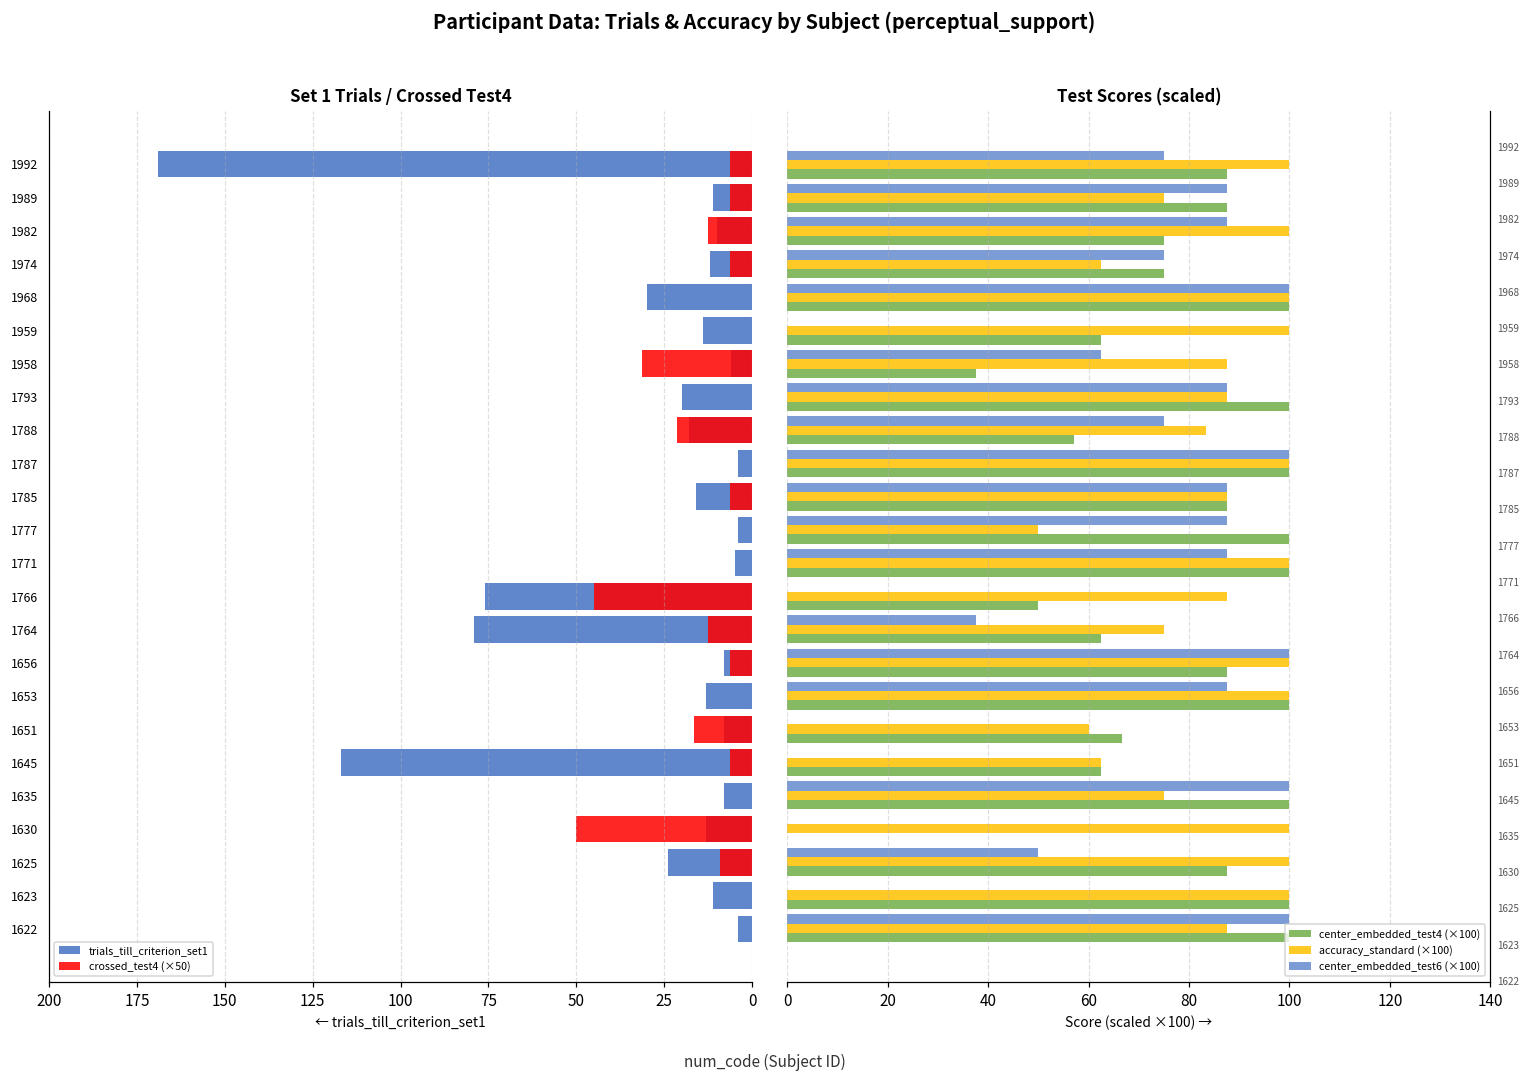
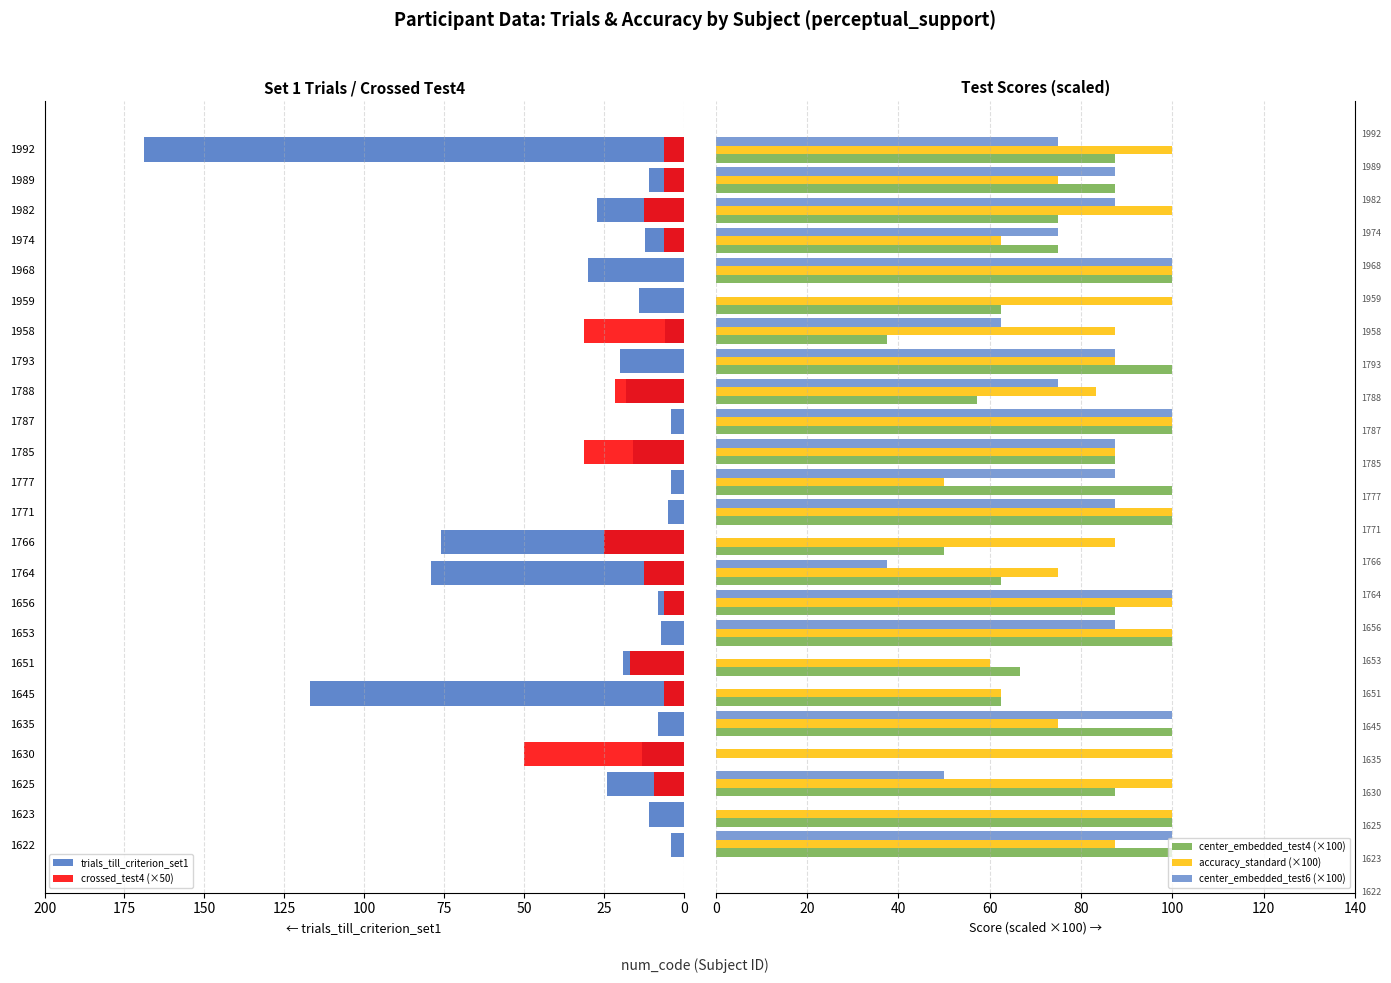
  {
    "Set 1 Trials / Crossed Test4": {
      "trials_till_criterion_set1": {
        "1992": 169,
        "1989": 11,
-       "1982": 10,
+       "1982": 27,
        "1974": 12,
        "1968": 30,
        "1959": 14,
        "1793": 20,
        "1787": 4,
        "1777": 4,
        "1771": 5,
        "1766": 76,
        "1764": 79,
        "1656": 8,
-       "1653": 13,
-       "1651": 8,
+       "1653": 7,
+       "1651": 19,
        "1645": 117,
        "1635": 8,
        "1625": 24,
        "1623": 11,
        "1622": 4
      },
      "crossed_test4 (×50)": {
        "1968": 0,
        "1959": 0,
        "1958": 31,
        "1793": 0,
        "1788": 21,
        "1787": 0,
-       "1785": 6,
+       "1785": 31,
        "1777": 0,
        "1771": 0,
-       "1766": 45,
+       "1766": 25,
        "1653": 0,
        "1635": 0,
        "1630": 50,
        "1623": 0,
        "1622": 0
      }
    }
  }
